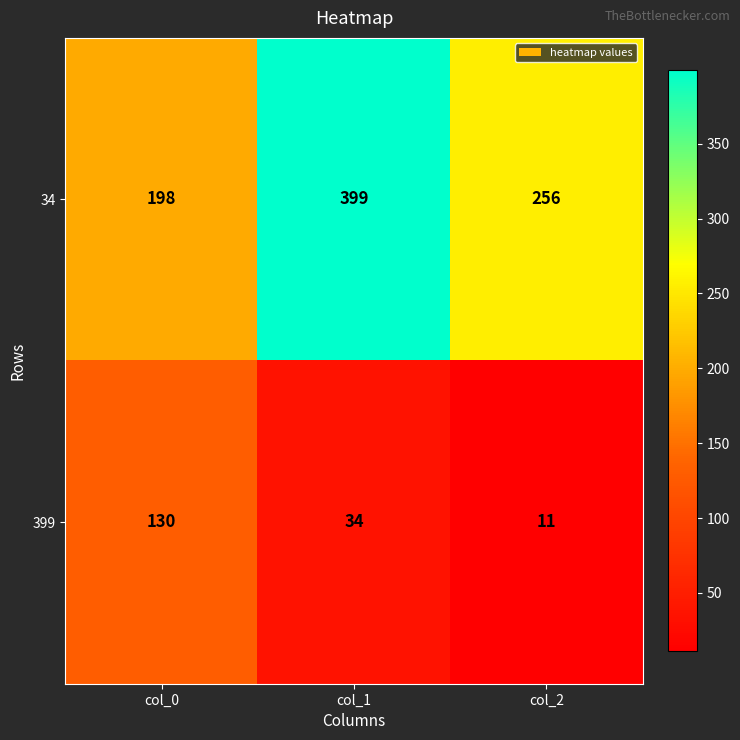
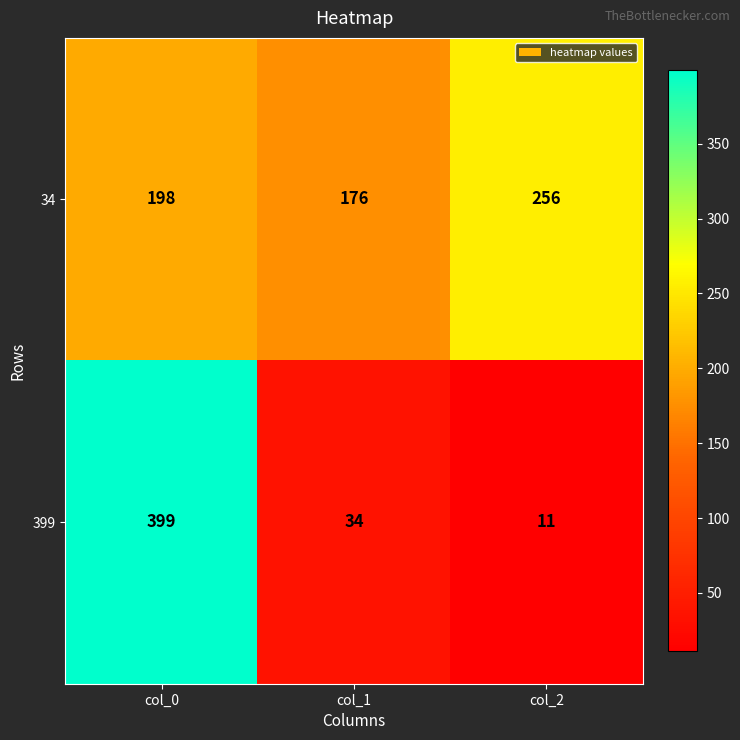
  {
    "34": {
      "col_0": 198,
-     "col_1": 399,
+     "col_1": 176,
      "col_2": 256
    },
    "399": {
-     "col_0": 130,
+     "col_0": 399,
      "col_1": 34,
      "col_2": 11
    }
  }
